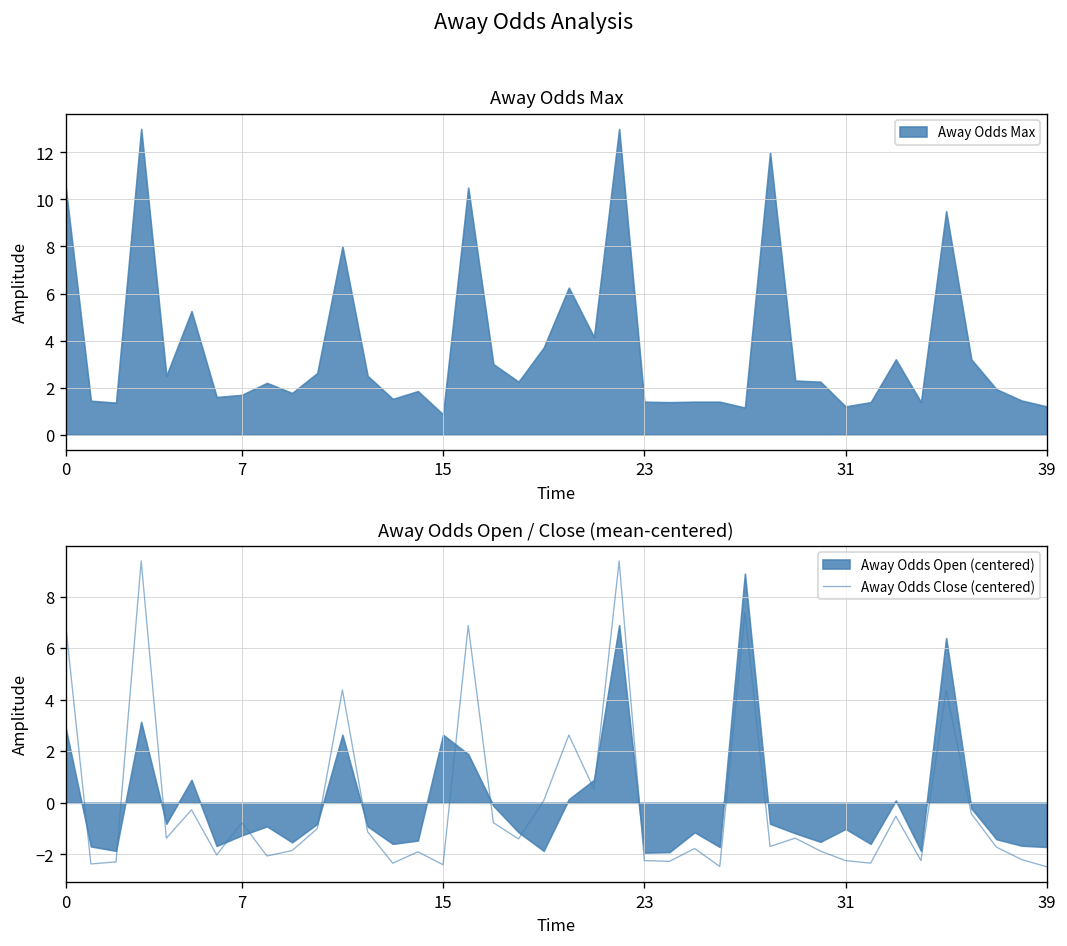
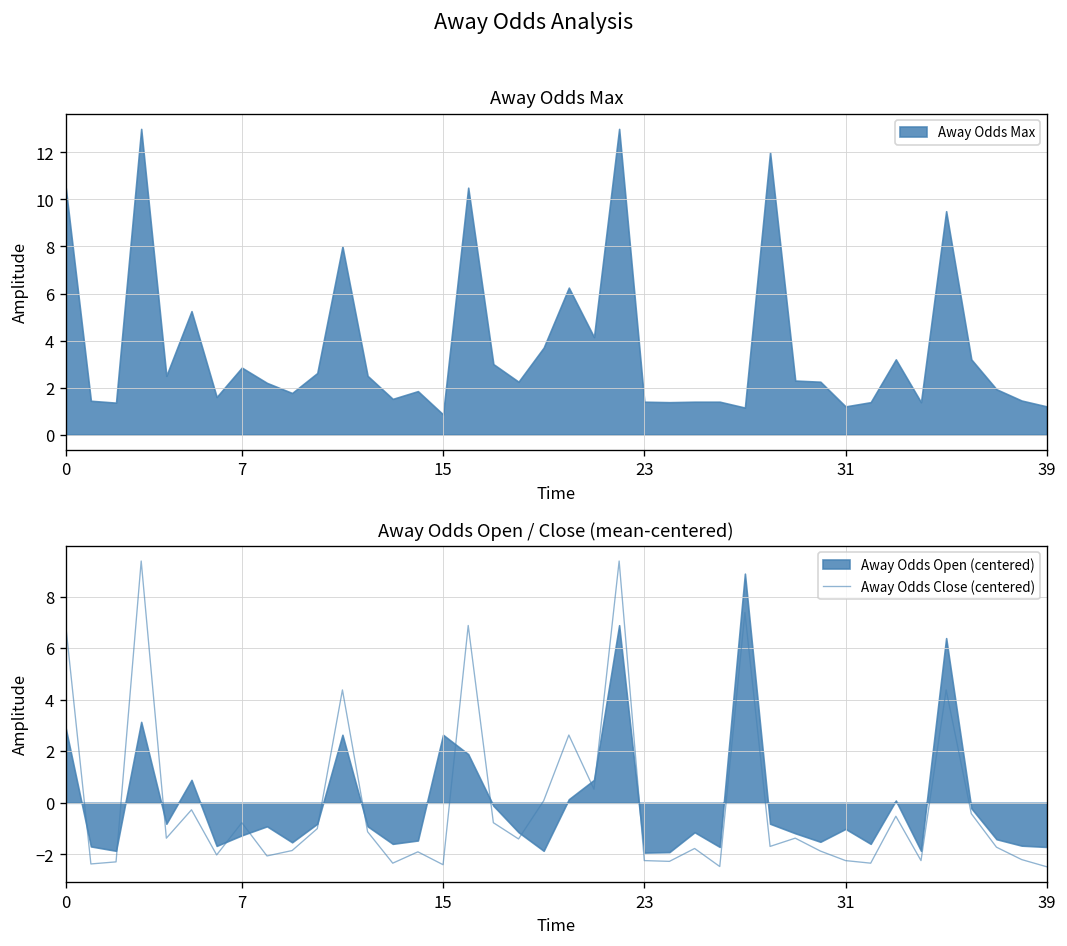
  {
    "Away Odds Max": {
      "0": 10.5,
-     "7": 1.7,
+     "7": 2.9,
      "15": 0.9,
      "23": 1.4,
      "31": 1.2,
      "39": 1.2
    }
  }
